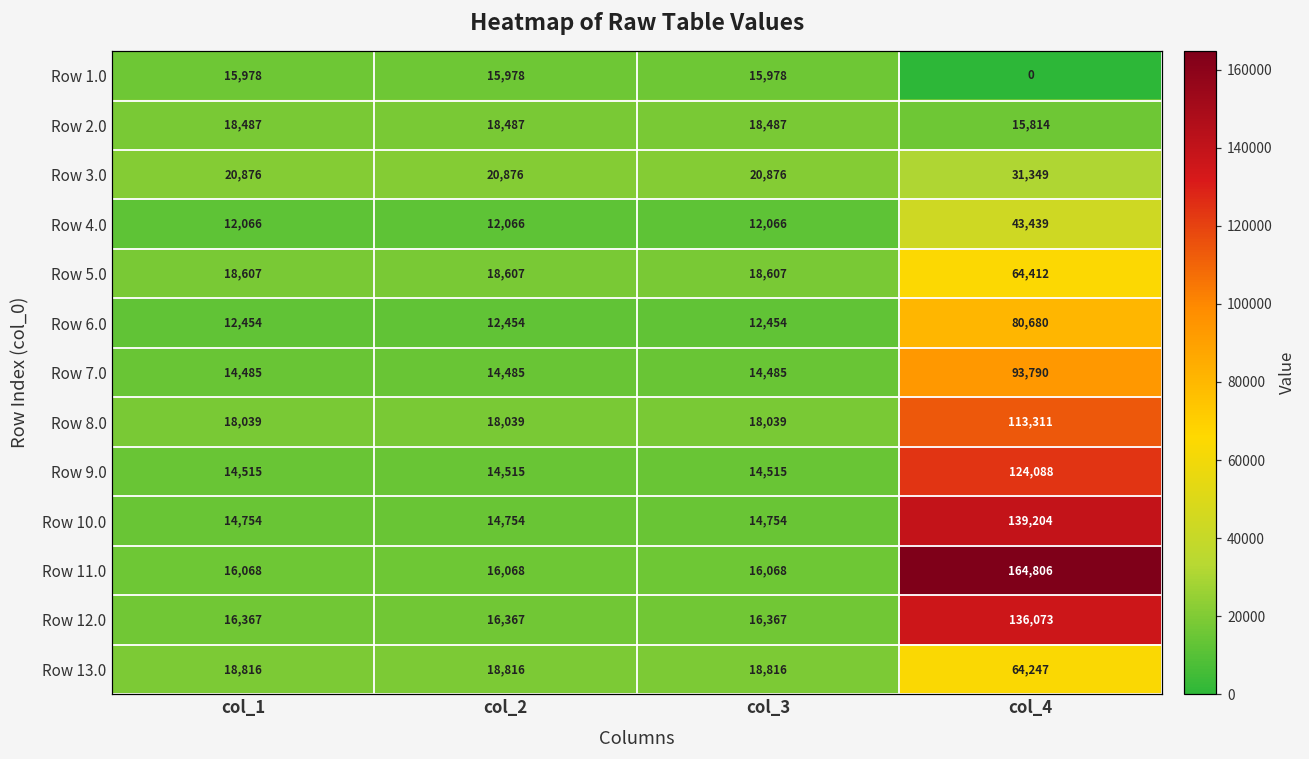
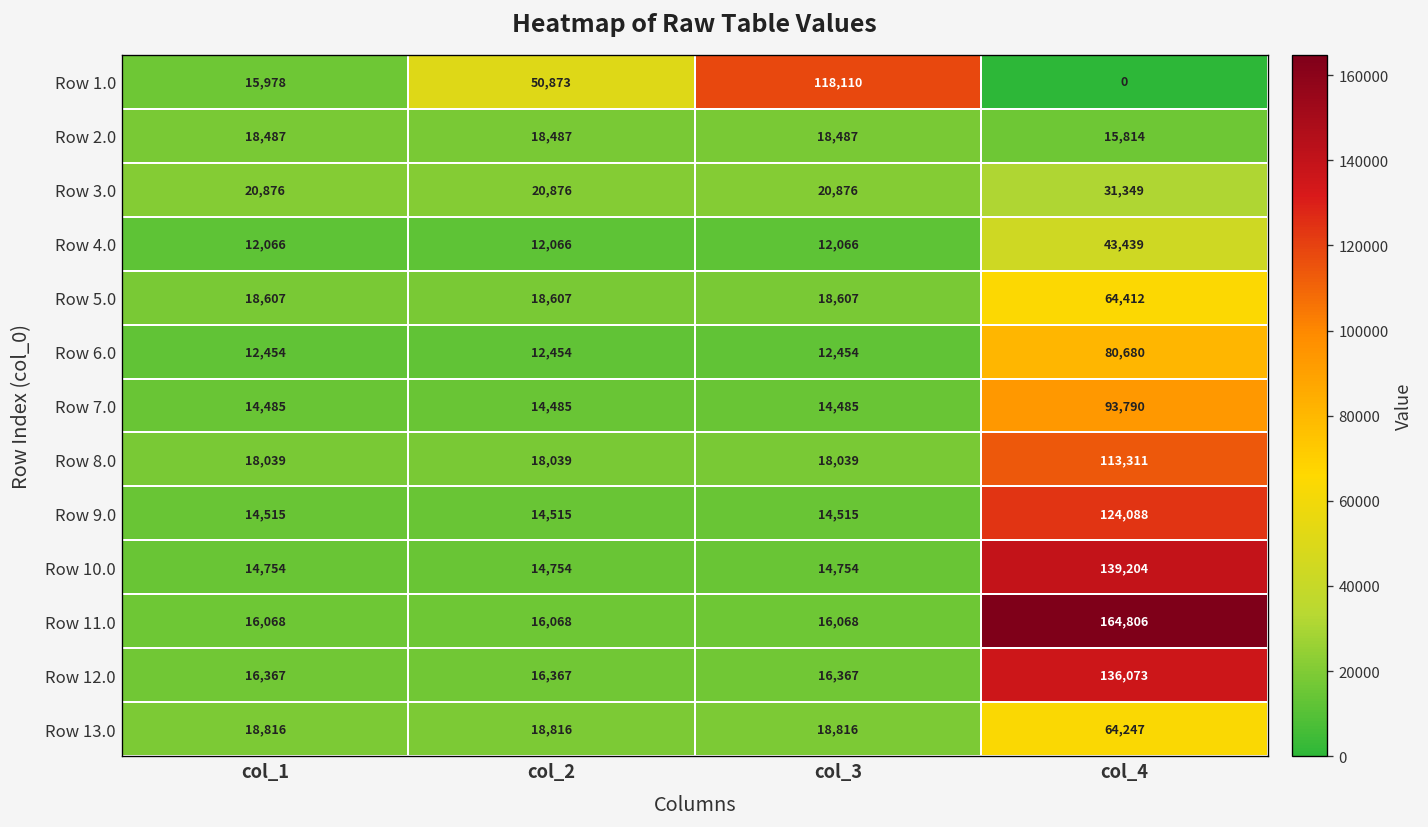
  {
    "Row 1.0": {
      "col_1": "15,978",
-     "col_2": "15,978",
-     "col_3": "15,978",
+     "col_2": "50,873",
+     "col_3": "118,110",
      "col_4": "0"
    },
    "Row 2.0": {
      "col_1": "18,487",
      "col_2": "18,487",
      "col_3": "18,487",
      "col_4": "15,814"
    },
    "Row 3.0": {
      "col_1": "20,876",
      "col_2": "20,876",
      "col_3": "20,876",
      "col_4": "31,349"
    },
    "Row 4.0": {
      "col_1": "12,066",
      "col_2": "12,066",
      "col_3": "12,066",
      "col_4": "43,439"
    },
    "Row 5.0": {
      "col_1": "18,607",
      "col_2": "18,607",
      "col_3": "18,607",
      "col_4": "64,412"
    },
    "Row 6.0": {
      "col_1": "12,454",
      "col_2": "12,454",
      "col_3": "12,454",
      "col_4": "80,680"
    },
    "Row 7.0": {
      "col_1": "14,485",
      "col_2": "14,485",
      "col_3": "14,485",
      "col_4": "93,790"
    },
    "Row 8.0": {
      "col_1": "18,039",
      "col_2": "18,039",
      "col_3": "18,039",
      "col_4": "113,311"
    },
    "Row 9.0": {
      "col_1": "14,515",
      "col_2": "14,515",
      "col_3": "14,515",
      "col_4": "124,088"
    },
    "Row 10.0": {
      "col_1": "14,754",
      "col_2": "14,754",
      "col_3": "14,754",
      "col_4": "139,204"
    },
    "Row 11.0": {
      "col_1": "16,068",
      "col_2": "16,068",
      "col_3": "16,068",
      "col_4": "164,806"
    },
    "Row 12.0": {
      "col_1": "16,367",
      "col_2": "16,367",
      "col_3": "16,367",
      "col_4": "136,073"
    },
    "Row 13.0": {
      "col_1": "18,816",
      "col_2": "18,816",
      "col_3": "18,816",
      "col_4": "64,247"
    }
  }
